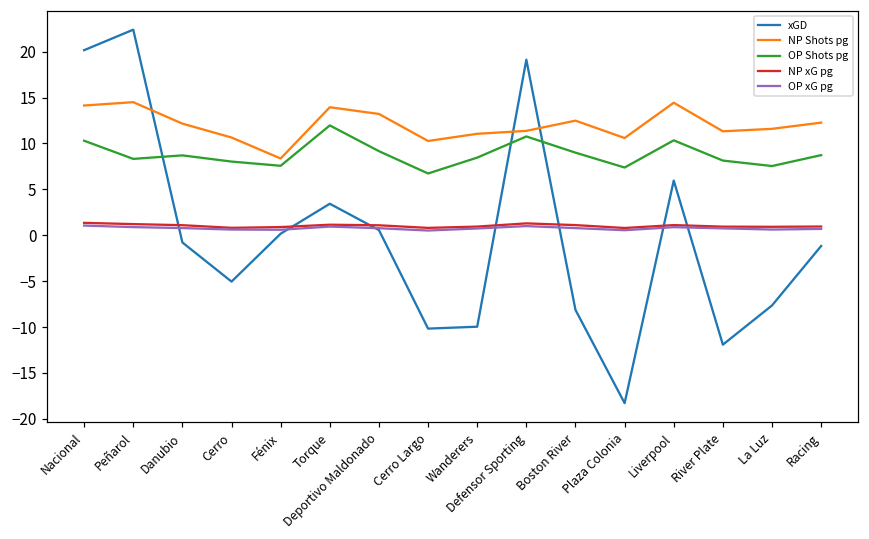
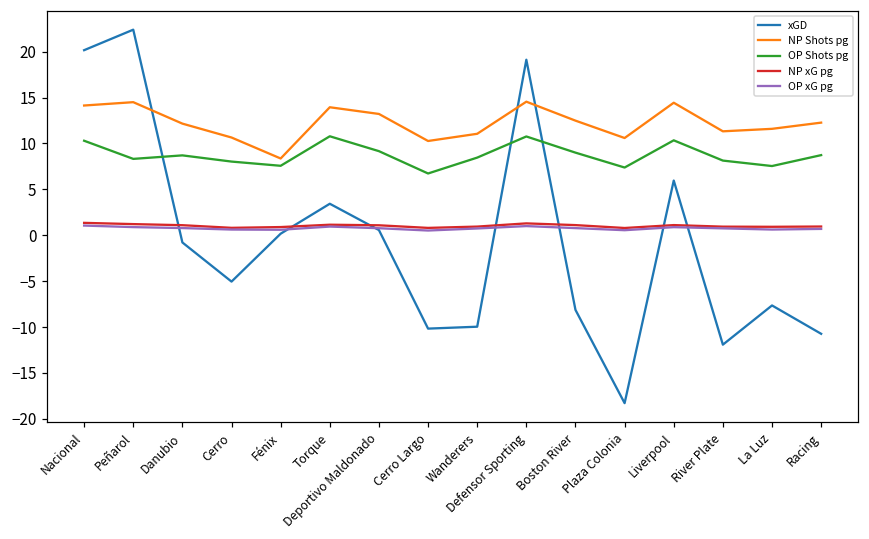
  {
    "xGD": {
      "Nacional": 20,
      "Peñarol": 22,
      "Danubio": -1,
      "Cerro": -5,
      "Fénix": 0,
      "Torque": 3,
      "Cerro Largo": -10,
      "Wanderers": -10,
      "Defensor Sporting": 19,
      "Boston River": -8,
      "Plaza Colonia": -18,
      "Liverpool": 6,
      "River Plate": -12,
      "La Luz": -8,
-     "Racing": -1
+     "Racing": -11
    },
    "NP Shots pg": {
      "Nacional": 14,
      "Peñarol": 15,
      "Danubio": 12,
      "Cerro": 11,
      "Fénix": 8,
      "Torque": 14,
      "Deportivo Maldonado": 13,
      "Cerro Largo": 10,
      "Wanderers": 11,
-     "Defensor Sporting": 11,
+     "Defensor Sporting": 15,
      "Boston River": 12,
      "Plaza Colonia": 11,
      "Liverpool": 14,
      "River Plate": 11,
      "La Luz": 12,
      "Racing": 12
    },
    "OP Shots pg": {
      "Nacional": 10,
      "Peñarol": 8,
      "Danubio": 9,
      "Cerro": 8,
      "Fénix": 8,
-     "Torque": 12,
+     "Torque": 11,
      "Deportivo Maldonado": 9,
      "Cerro Largo": 7,
      "Wanderers": 8,
      "Defensor Sporting": 11,
      "Boston River": 9,
      "Plaza Colonia": 7,
      "Liverpool": 10,
      "River Plate": 8,
      "La Luz": 8,
      "Racing": 9
    },
    "NP xG pg": {
      "Peñarol": 1,
      "Danubio": 1,
      "Deportivo Maldonado": 1,
      "Boston River": 1
    },
    "OP xG pg": {
      "Peñarol": 1,
      "Danubio": 1,
      "Boston River": 1
    }
  }
